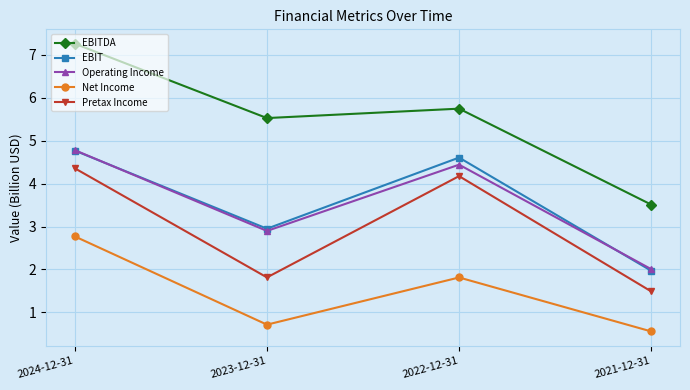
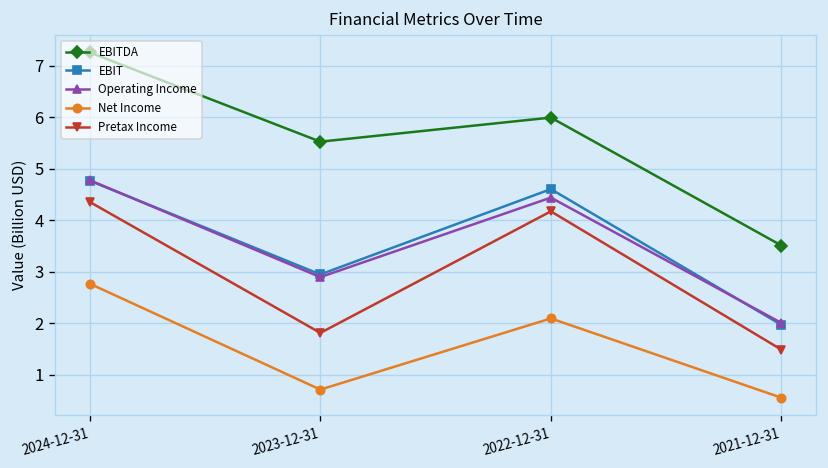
  {
    "EBITDA": {
      "2023-12-31": 5.5,
-     "2022-12-31": 5.7,
+     "2022-12-31": 6.0,
      "2021-12-31": 3.5
    },
    "EBIT": {
      "2022-12-31": 4.6
    },
    "Operating Income": {
      "2022-12-31": 4.4
    },
    "Net Income": {
      "2024-12-31": 2.8,
      "2023-12-31": 0.7,
-     "2022-12-31": 1.8,
+     "2022-12-31": 2.1,
      "2021-12-31": 0.6
    },
    "Pretax Income": {
      "2024-12-31": 4.4,
      "2023-12-31": 1.8,
      "2022-12-31": 4.2,
      "2021-12-31": 1.5
    }
  }
